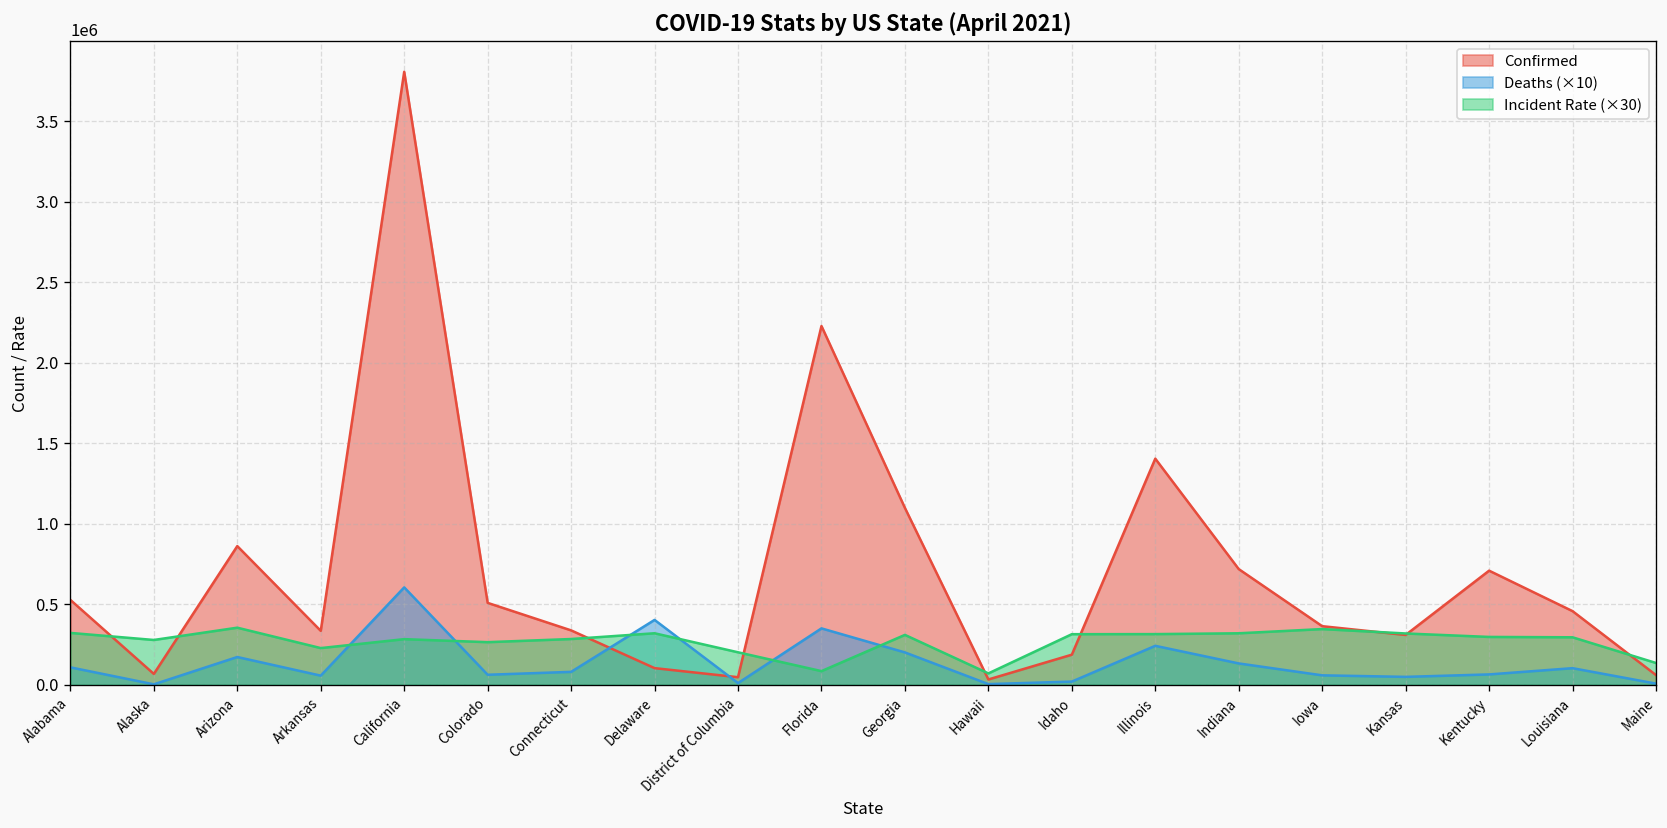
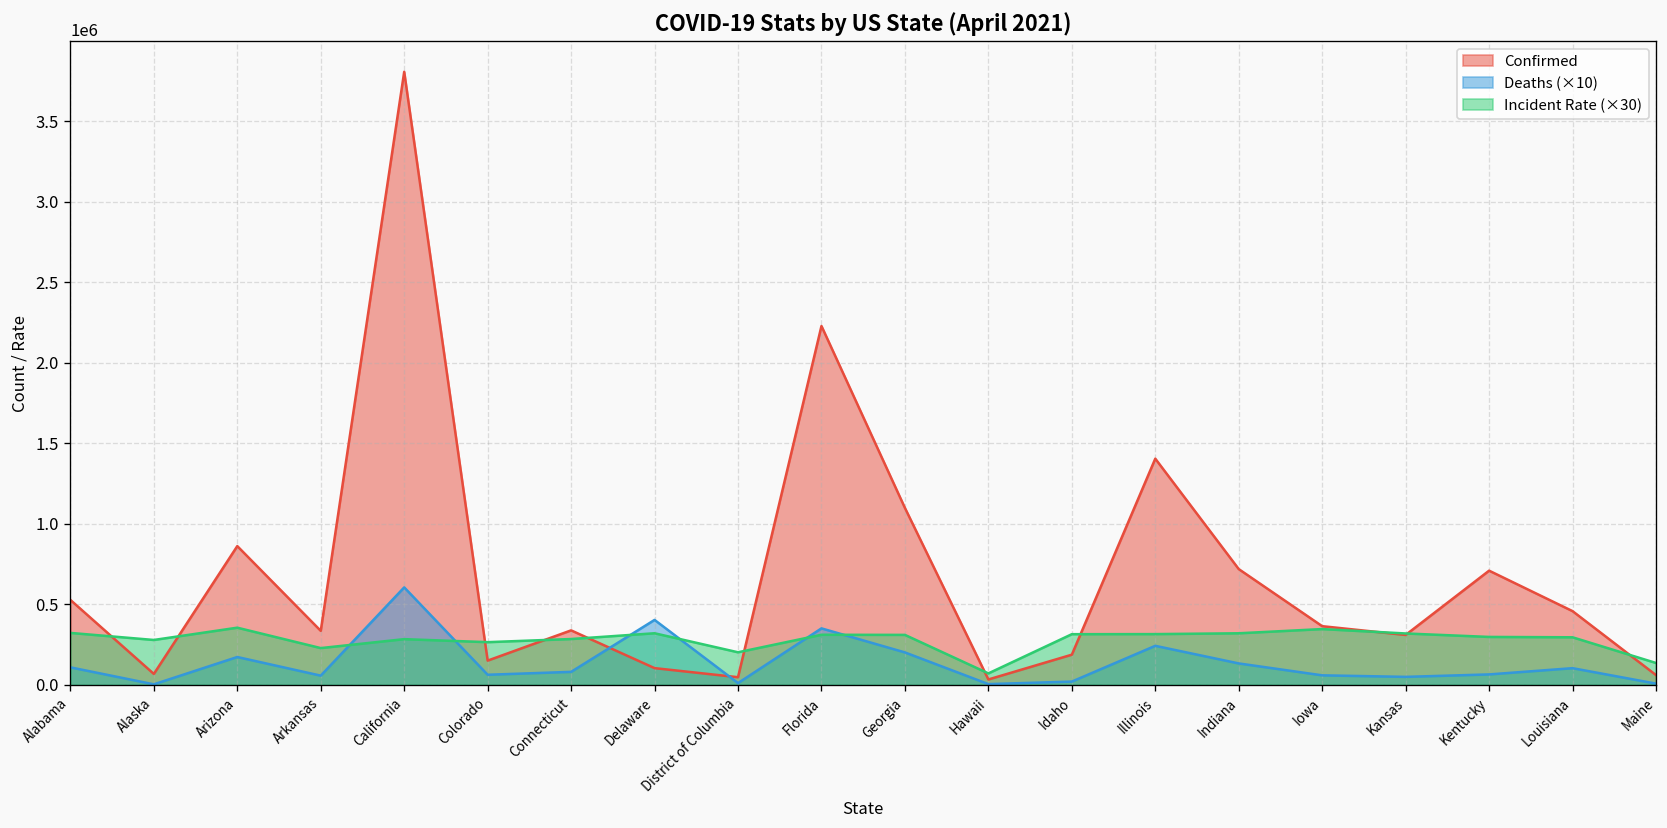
  {
    "Confirmed": {
      "Alabama": 530000,
      "Alaska": 70000,
      "Arizona": 860000,
      "Arkansas": 340000,
      "California": 3810000,
-     "Colorado": 510000,
+     "Colorado": 150000,
      "Connecticut": 340000,
      "Delaware": 100000,
      "District of Columbia": 50000,
      "Florida": 2230000,
      "Georgia": 1100000,
      "Hawaii": 30000,
      "Idaho": 190000,
      "Illinois": 1400000,
      "Indiana": 720000,
      "Kentucky": 710000,
      "Louisiana": 460000,
      "Maine": 60000
    },
    "Deaths (×10)": {
      "Alabama": 110000,
      "Alaska": 0,
      "Arizona": 170000,
      "Arkansas": 60000,
      "California": 610000,
      "Colorado": 60000,
      "Connecticut": 80000,
      "Delaware": 400000,
      "District of Columbia": 10000,
      "Florida": 350000,
      "Georgia": 200000,
      "Hawaii": 0,
      "Idaho": 20000,
      "Illinois": 240000,
      "Indiana": 130000,
      "Iowa": 60000,
      "Kansas": 50000,
      "Kentucky": 60000,
      "Louisiana": 100000,
      "Maine": 10000
    },
    "Incident Rate (×30)": {
      "Alabama": 320000,
      "Alaska": 280000,
      "Arizona": 360000,
      "Arkansas": 230000,
      "California": 280000,
      "Colorado": 270000,
      "Connecticut": 280000,
      "Delaware": 320000,
      "District of Columbia": 200000,
-     "Florida": 90000,
+     "Florida": 310000,
      "Georgia": 310000,
      "Hawaii": 70000,
      "Idaho": 310000,
      "Illinois": 320000,
      "Indiana": 320000,
      "Kentucky": 300000,
      "Louisiana": 300000,
      "Maine": 140000
    }
  }
